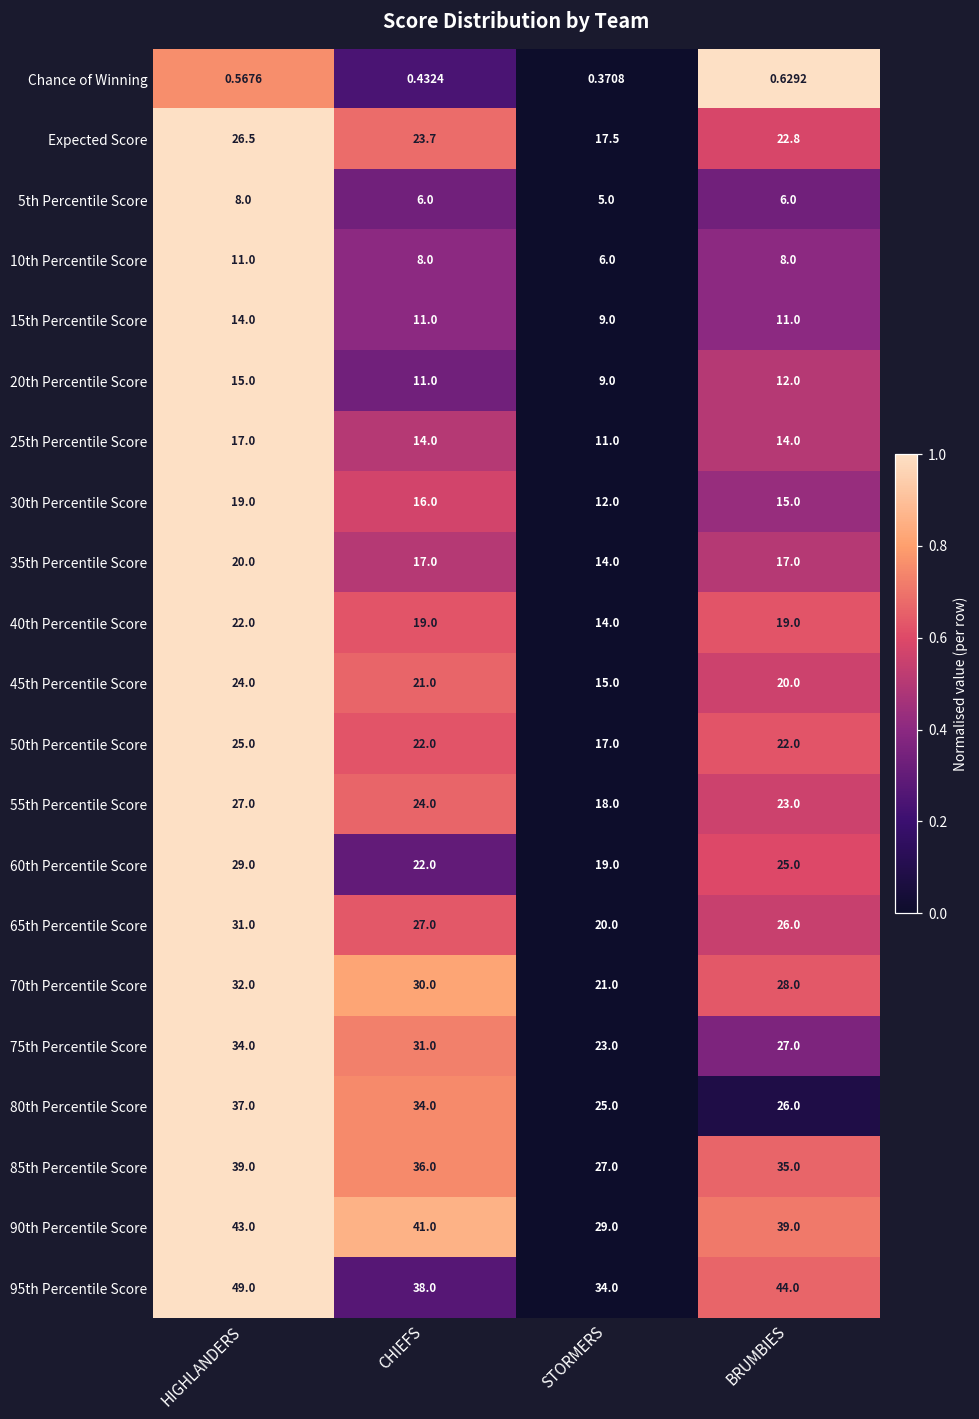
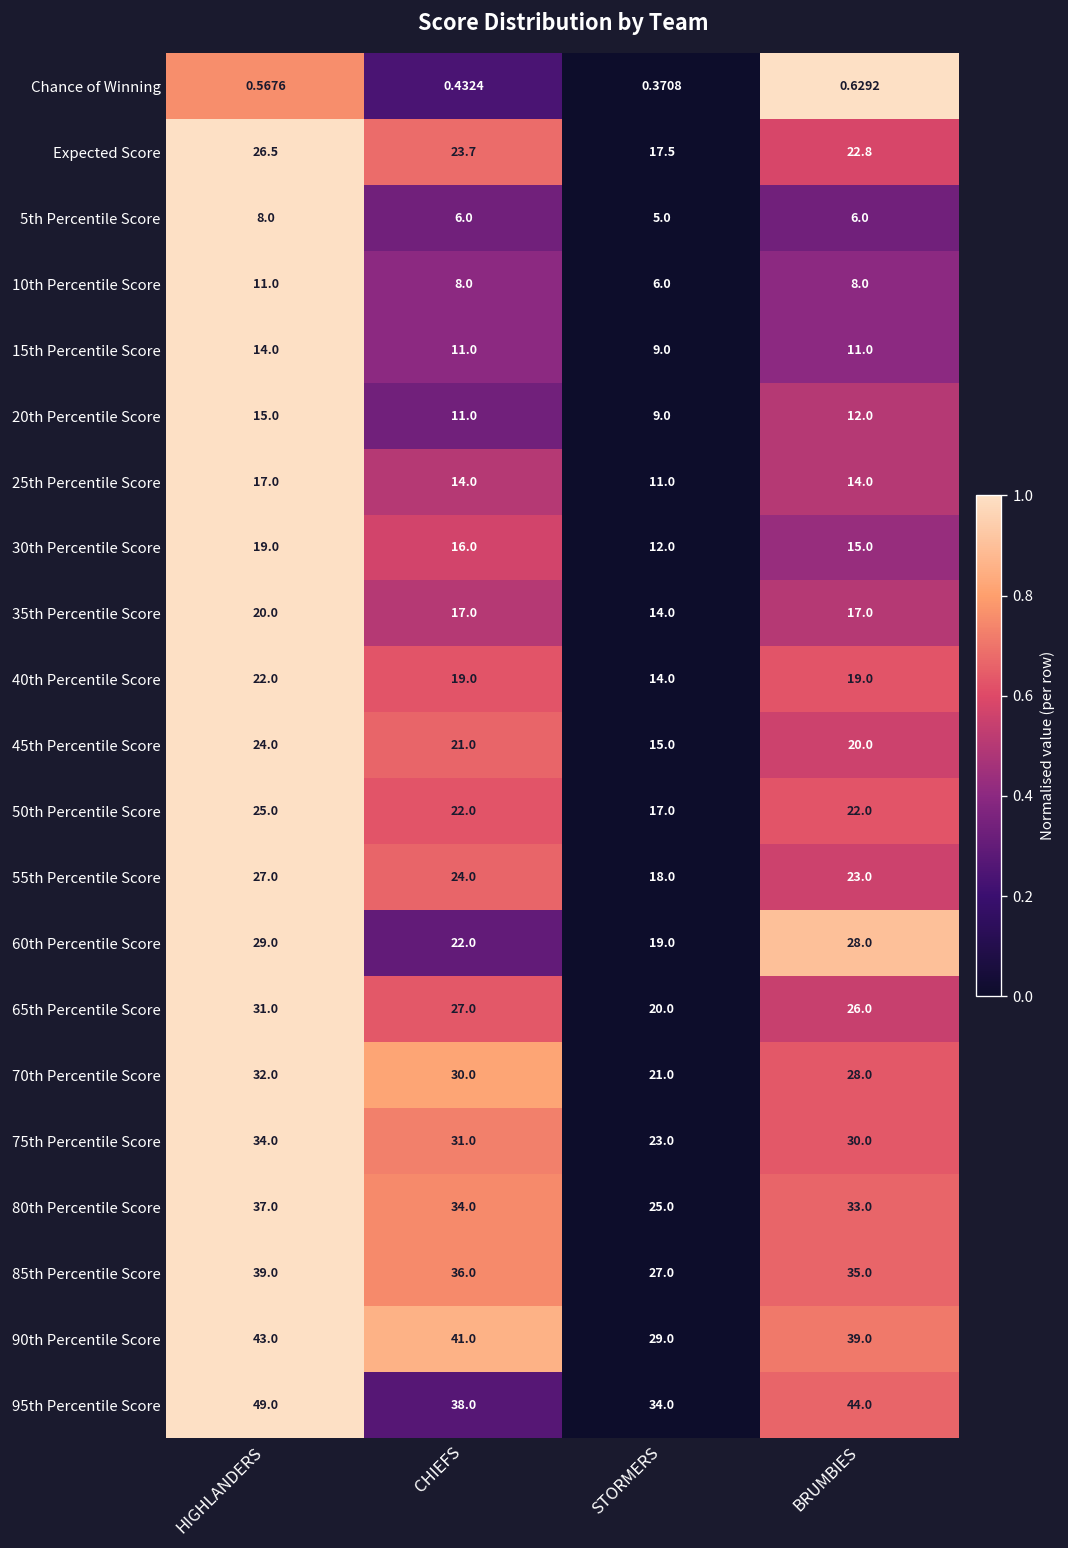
  {
    "Chance of Winning": {
      "HIGHLANDERS": 0.5676,
      "CHIEFS": 0.4324,
      "STORMERS": 0.3708,
      "BRUMBIES": 0.6292
    },
    "Expected Score": {
      "HIGHLANDERS": 26.5,
      "CHIEFS": 23.7,
      "STORMERS": 17.5,
      "BRUMBIES": 22.8
    },
    "5th Percentile Score": {
      "HIGHLANDERS": 8.0,
      "CHIEFS": 6.0,
      "STORMERS": 5.0,
      "BRUMBIES": 6.0
    },
    "10th Percentile Score": {
      "HIGHLANDERS": 11.0,
      "CHIEFS": 8.0,
      "STORMERS": 6.0,
      "BRUMBIES": 8.0
    },
    "15th Percentile Score": {
      "HIGHLANDERS": 14.0,
      "CHIEFS": 11.0,
      "STORMERS": 9.0,
      "BRUMBIES": 11.0
    },
    "20th Percentile Score": {
      "HIGHLANDERS": 15.0,
      "CHIEFS": 11.0,
      "STORMERS": 9.0,
      "BRUMBIES": 12.0
    },
    "25th Percentile Score": {
      "HIGHLANDERS": 17.0,
      "CHIEFS": 14.0,
      "STORMERS": 11.0,
      "BRUMBIES": 14.0
    },
    "30th Percentile Score": {
      "HIGHLANDERS": 19.0,
      "CHIEFS": 16.0,
      "STORMERS": 12.0,
      "BRUMBIES": 15.0
    },
    "35th Percentile Score": {
      "HIGHLANDERS": 20.0,
      "CHIEFS": 17.0,
      "STORMERS": 14.0,
      "BRUMBIES": 17.0
    },
    "40th Percentile Score": {
      "HIGHLANDERS": 22.0,
      "CHIEFS": 19.0,
      "STORMERS": 14.0,
      "BRUMBIES": 19.0
    },
    "45th Percentile Score": {
      "HIGHLANDERS": 24.0,
      "CHIEFS": 21.0,
      "STORMERS": 15.0,
      "BRUMBIES": 20.0
    },
    "50th Percentile Score": {
      "HIGHLANDERS": 25.0,
      "CHIEFS": 22.0,
      "STORMERS": 17.0,
      "BRUMBIES": 22.0
    },
    "55th Percentile Score": {
      "HIGHLANDERS": 27.0,
      "CHIEFS": 24.0,
      "STORMERS": 18.0,
      "BRUMBIES": 23.0
    },
    "60th Percentile Score": {
      "HIGHLANDERS": 29.0,
      "CHIEFS": 22.0,
      "STORMERS": 19.0,
-     "BRUMBIES": 25.0
+     "BRUMBIES": 28.0
    },
    "65th Percentile Score": {
      "HIGHLANDERS": 31.0,
      "CHIEFS": 27.0,
      "STORMERS": 20.0,
      "BRUMBIES": 26.0
    },
    "70th Percentile Score": {
      "HIGHLANDERS": 32.0,
      "CHIEFS": 30.0,
      "STORMERS": 21.0,
      "BRUMBIES": 28.0
    },
    "75th Percentile Score": {
      "HIGHLANDERS": 34.0,
      "CHIEFS": 31.0,
      "STORMERS": 23.0,
-     "BRUMBIES": 27.0
+     "BRUMBIES": 30.0
    },
    "80th Percentile Score": {
      "HIGHLANDERS": 37.0,
      "CHIEFS": 34.0,
      "STORMERS": 25.0,
-     "BRUMBIES": 26.0
+     "BRUMBIES": 33.0
    },
    "85th Percentile Score": {
      "HIGHLANDERS": 39.0,
      "CHIEFS": 36.0,
      "STORMERS": 27.0,
      "BRUMBIES": 35.0
    },
    "90th Percentile Score": {
      "HIGHLANDERS": 43.0,
      "CHIEFS": 41.0,
      "STORMERS": 29.0,
      "BRUMBIES": 39.0
    },
    "95th Percentile Score": {
      "HIGHLANDERS": 49.0,
      "CHIEFS": 38.0,
      "STORMERS": 34.0,
      "BRUMBIES": 44.0
    }
  }
